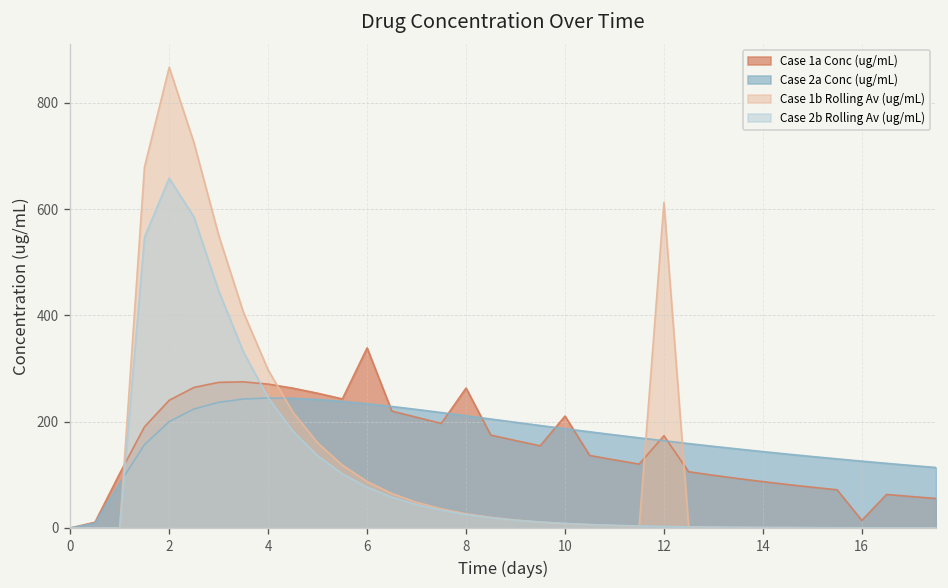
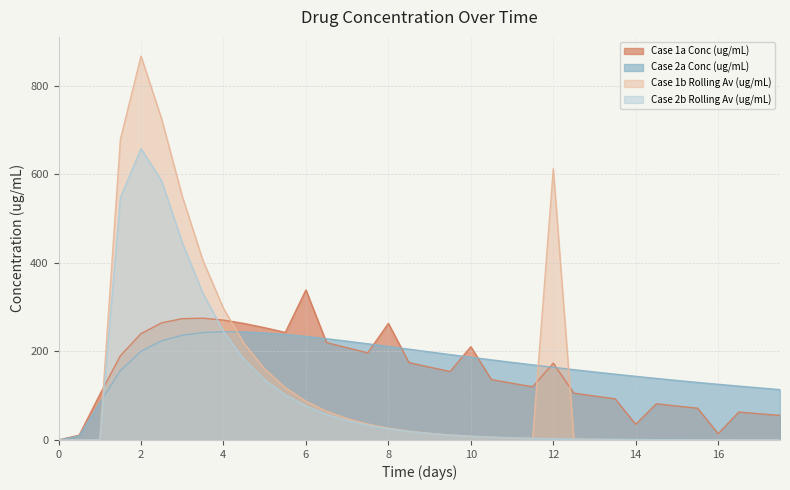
  {
    "Case 1a Conc (ug/mL)": {
      "2": 240,
      "4": 270,
      "6": 340,
      "8": 260,
      "10": 210,
      "12": 170,
-     "14": 90,
+     "14": 40,
      "16": 10
    },
    "Case 1b Rolling Av (ug/mL)": {
      "2": 870,
      "4": 300,
      "6": 90,
      "12": 610
    }
  }
